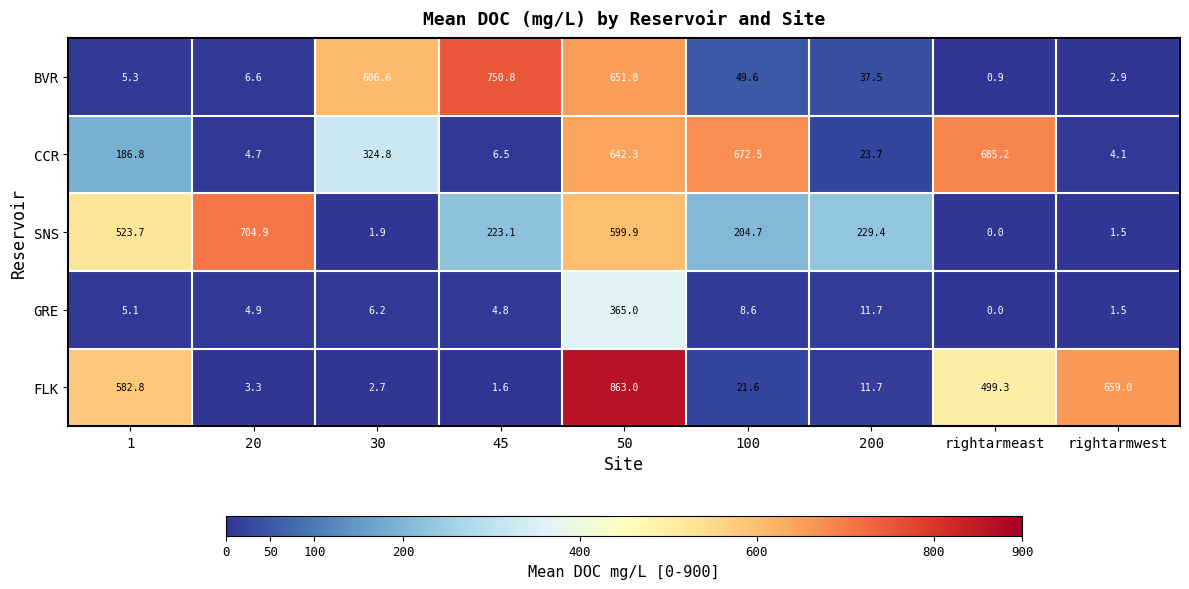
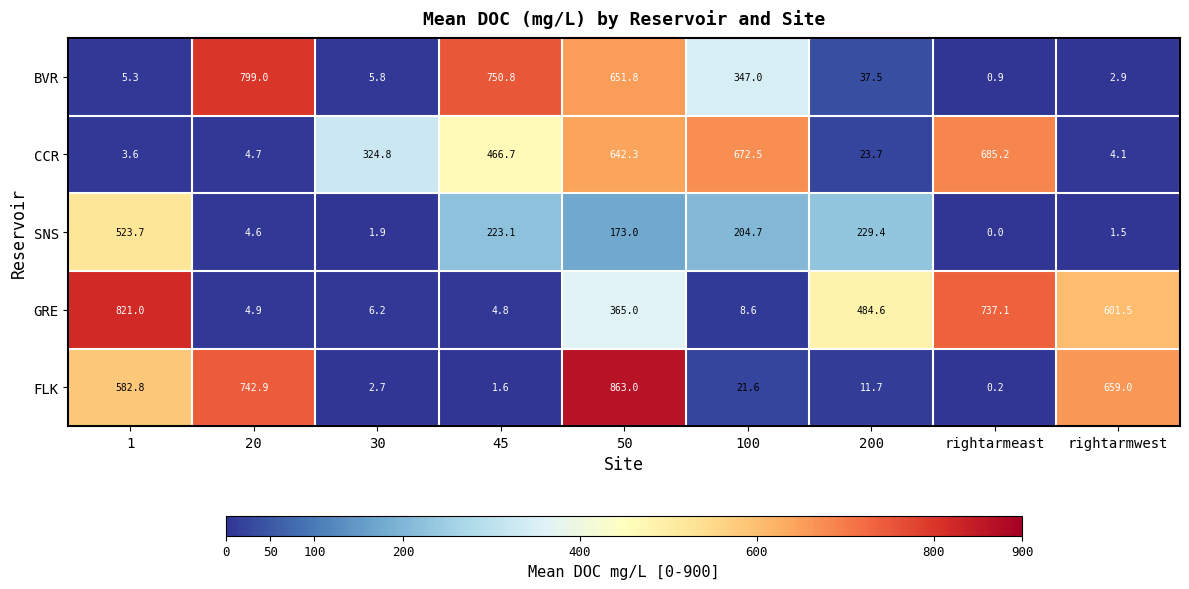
  {
    "BVR": {
      "1": 5.3,
-     "20": 6.6,
-     "30": 606.6,
+     "20": 799.0,
+     "30": 5.8,
      "45": 750.8,
      "50": 651.8,
-     "100": 49.6,
+     "100": 347.0,
      "200": 37.5,
      "rightarmeast": 0.9,
      "rightarmwest": 2.9
    },
    "CCR": {
-     "1": 186.8,
+     "1": 3.6,
      "20": 4.7,
      "30": 324.8,
-     "45": 6.5,
+     "45": 466.7,
      "50": 642.3,
      "100": 672.5,
      "200": 23.7,
      "rightarmeast": 685.2,
      "rightarmwest": 4.1
    },
    "SNS": {
      "1": 523.7,
-     "20": 704.9,
+     "20": 4.6,
      "30": 1.9,
      "45": 223.1,
-     "50": 599.9,
+     "50": 173.0,
      "100": 204.7,
      "200": 229.4,
      "rightarmeast": 0.0,
      "rightarmwest": 1.5
    },
    "GRE": {
-     "1": 5.1,
+     "1": 821.0,
      "20": 4.9,
      "30": 6.2,
      "45": 4.8,
      "50": 365.0,
      "100": 8.6,
-     "200": 11.7,
-     "rightarmeast": 0.0,
-     "rightarmwest": 1.5
+     "200": 484.6,
+     "rightarmeast": 737.1,
+     "rightarmwest": 601.5
    },
    "FLK": {
      "1": 582.8,
-     "20": 3.3,
+     "20": 742.9,
      "30": 2.7,
      "45": 1.6,
      "50": 863.0,
      "100": 21.6,
      "200": 11.7,
-     "rightarmeast": 499.3,
+     "rightarmeast": 0.2,
      "rightarmwest": 659.0
    }
  }
